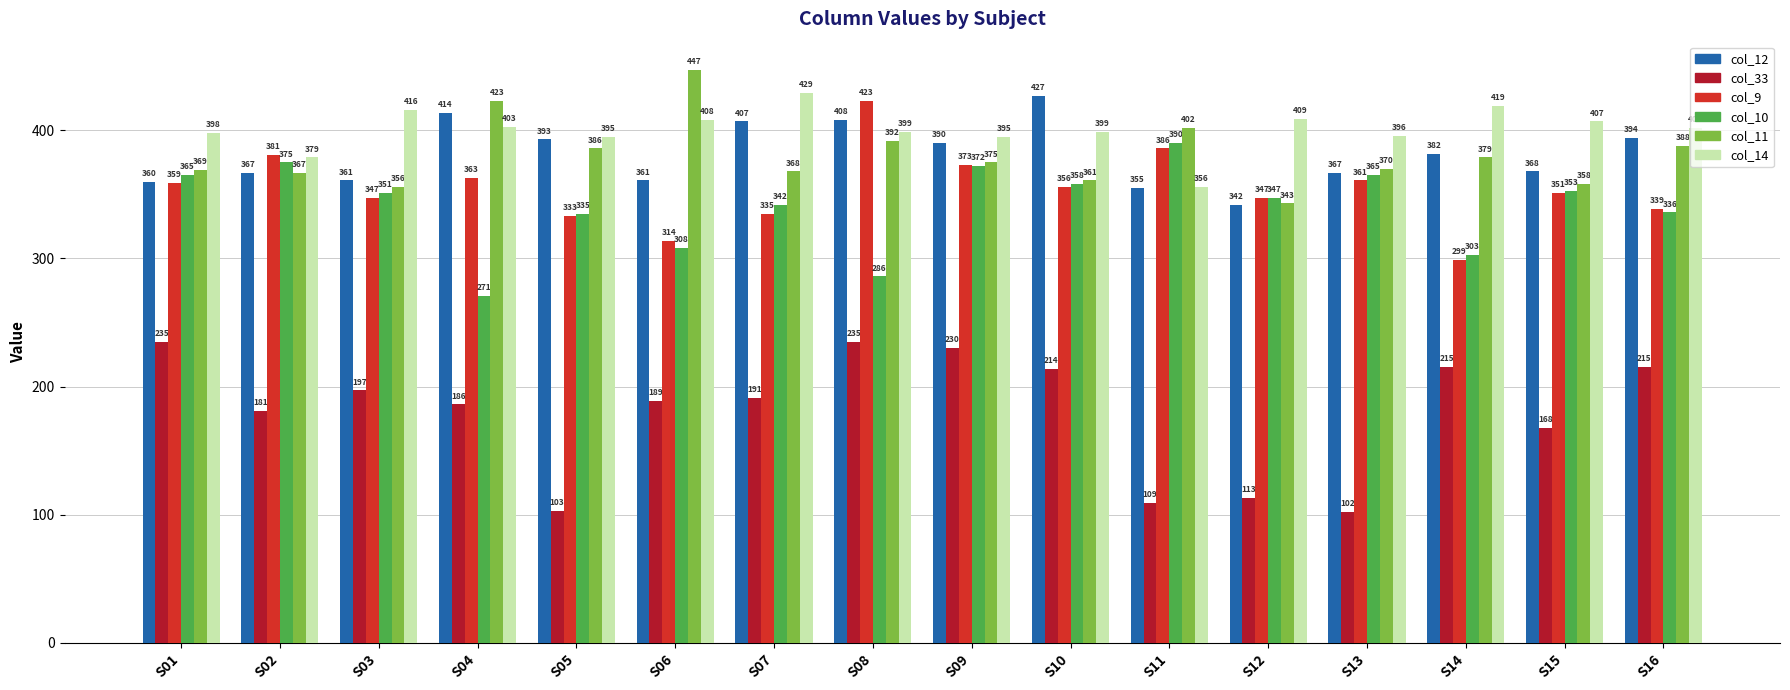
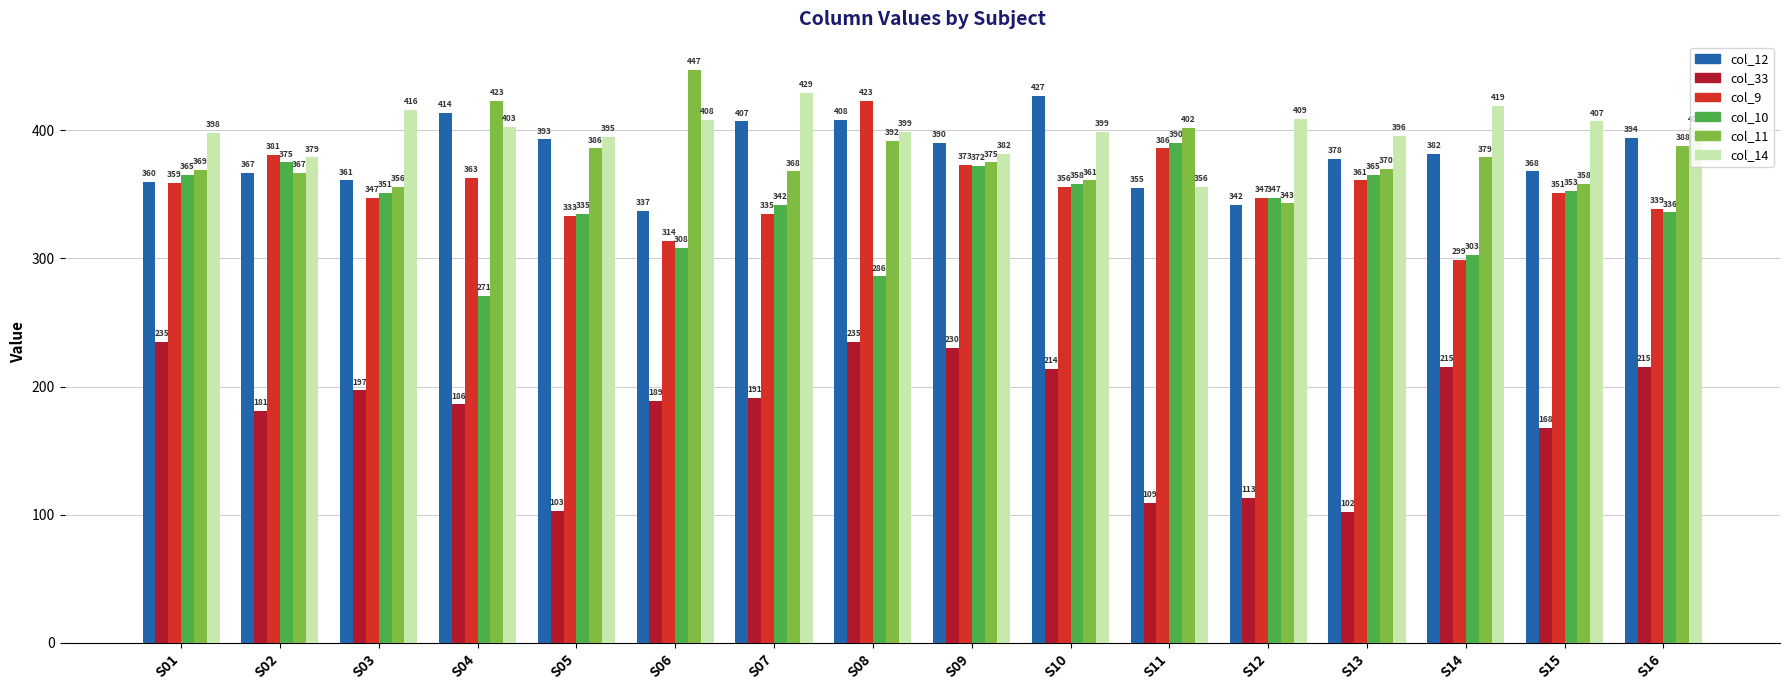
  {
    "col_12": {
      "S01": 360,
      "S02": 367,
      "S03": 361,
      "S04": 414,
      "S05": 393,
-     "S06": 361,
+     "S06": 337,
      "S07": 407,
      "S08": 408,
      "S09": 390,
      "S10": 427,
      "S11": 355,
      "S12": 342,
-     "S13": 367,
+     "S13": 378,
      "S14": 382,
      "S15": 368,
      "S16": 394
    },
    "col_14": {
      "S01": 398,
      "S02": 379,
      "S03": 416,
      "S04": 403,
      "S05": 395,
      "S06": 408,
      "S07": 429,
      "S08": 399,
-     "S09": 395,
+     "S09": 382,
      "S10": 399,
      "S11": 356,
      "S12": 409,
      "S13": 396,
      "S14": 419,
      "S15": 407
    }
  }
